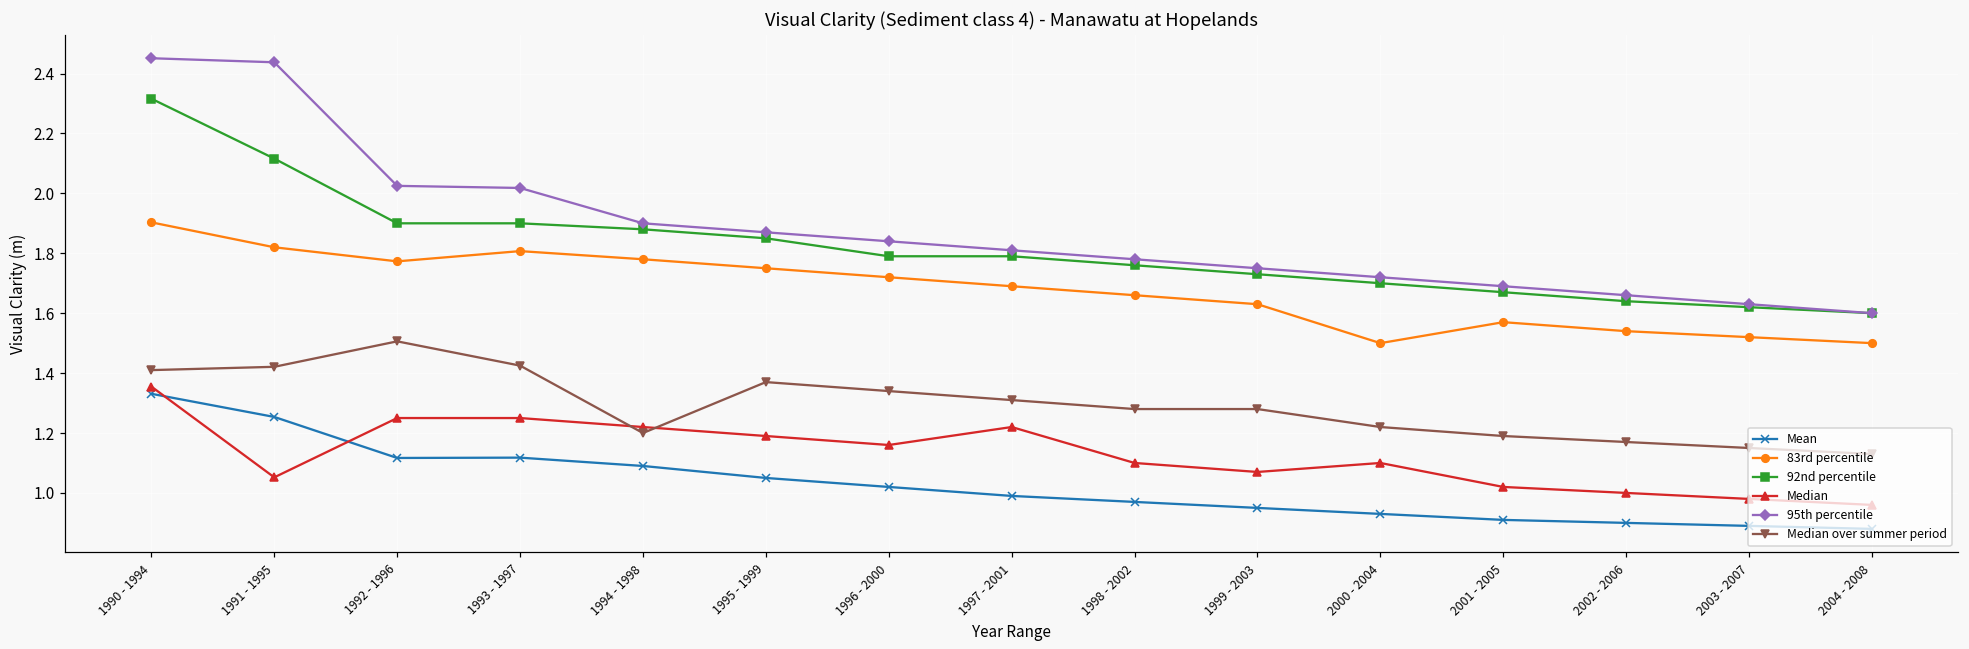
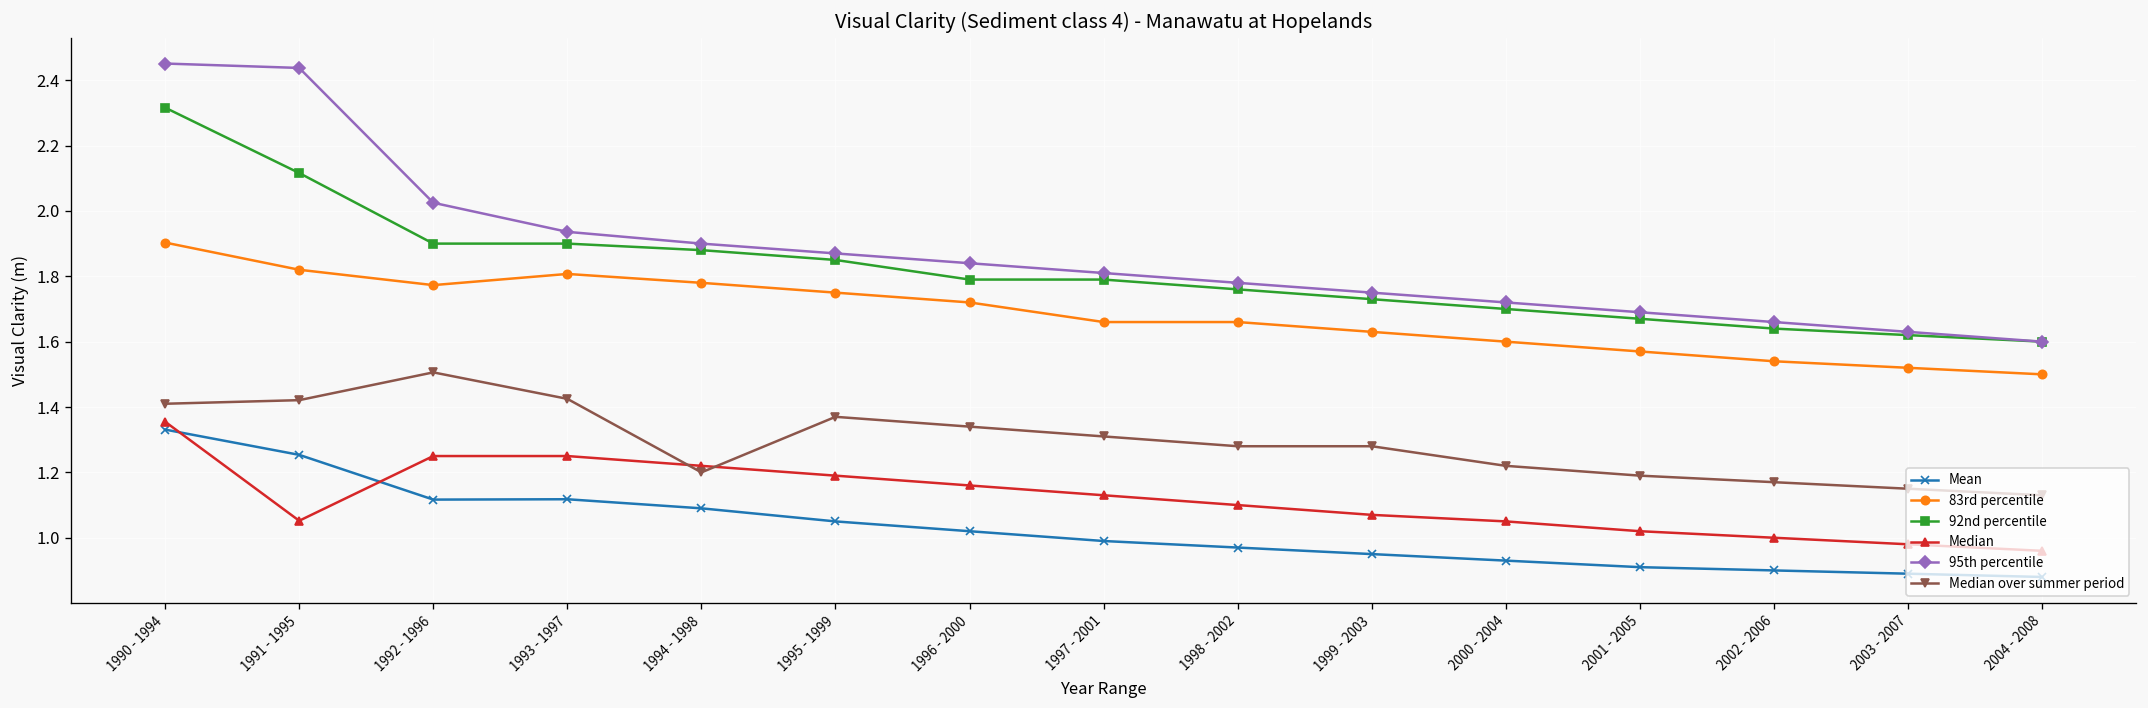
  {
    "Mean": {
      "1990 - 1994": 1.33,
      "1991 - 1995": 1.25,
      "1992 - 1996": 1.12,
      "1993 - 1997": 1.12,
      "1994 - 1998": 1.09,
      "1995 - 1999": 1.05,
      "1996 - 2000": 1.02,
      "1997 - 2001": 0.99,
      "1998 - 2002": 0.97,
      "1999 - 2003": 0.95,
      "2000 - 2004": 0.93,
      "2001 - 2005": 0.91,
      "2002 - 2006": 0.90
    },
    "83rd percentile": {
      "1990 - 1994": 1.90,
      "1991 - 1995": 1.82,
      "1992 - 1996": 1.77,
      "1993 - 1997": 1.81,
      "1994 - 1998": 1.78,
      "1995 - 1999": 1.75,
      "1996 - 2000": 1.72,
-     "1997 - 2001": 1.69,
+     "1997 - 2001": 1.66,
      "1998 - 2002": 1.66,
      "1999 - 2003": 1.63,
-     "2000 - 2004": 1.5,
+     "2000 - 2004": 1.6,
      "2001 - 2005": 1.57,
      "2002 - 2006": 1.54,
      "2003 - 2007": 1.52,
      "2004 - 2008": 1.50
    },
    "92nd percentile": {
      "1990 - 1994": 2.32,
      "1991 - 1995": 2.12,
      "1992 - 1996": 1.90,
      "1993 - 1997": 1.90,
      "1994 - 1998": 1.88,
      "1995 - 1999": 1.85,
      "1996 - 2000": 1.79,
      "1997 - 2001": 1.79,
      "1998 - 2002": 1.76,
      "1999 - 2003": 1.73,
      "2000 - 2004": 1.70,
      "2001 - 2005": 1.67,
      "2002 - 2006": 1.64,
      "2003 - 2007": 1.62
    },
    "Median": {
      "1990 - 1994": 1.36,
      "1991 - 1995": 1.05,
      "1992 - 1996": 1.25,
      "1993 - 1997": 1.25,
      "1994 - 1998": 1.22,
      "1995 - 1999": 1.19,
      "1996 - 2000": 1.16,
-     "1997 - 2001": 1.22,
+     "1997 - 2001": 1.13,
      "1998 - 2002": 1.10,
      "1999 - 2003": 1.07,
-     "2000 - 2004": 1.10,
+     "2000 - 2004": 1.05,
      "2001 - 2005": 1.02,
      "2002 - 2006": 1.00
    },
    "95th percentile": {
      "1990 - 1994": 2.45,
      "1991 - 1995": 2.44,
      "1992 - 1996": 2.03,
-     "1993 - 1997": 2.02,
+     "1993 - 1997": 1.94,
      "1994 - 1998": 1.90,
      "1995 - 1999": 1.87,
      "1996 - 2000": 1.84,
      "1997 - 2001": 1.81,
      "1998 - 2002": 1.78,
      "1999 - 2003": 1.75,
      "2000 - 2004": 1.72,
      "2001 - 2005": 1.69,
      "2002 - 2006": 1.66,
      "2003 - 2007": 1.63
    },
    "Median over summer period": {
      "1990 - 1994": 1.41,
      "1991 - 1995": 1.42,
      "1992 - 1996": 1.51,
      "1993 - 1997": 1.43,
      "1994 - 1998": 1.20,
      "1995 - 1999": 1.37,
      "1996 - 2000": 1.34,
      "1997 - 2001": 1.31,
      "1998 - 2002": 1.28,
      "1999 - 2003": 1.28,
      "2000 - 2004": 1.22,
      "2001 - 2005": 1.19,
      "2002 - 2006": 1.17
    }
  }
